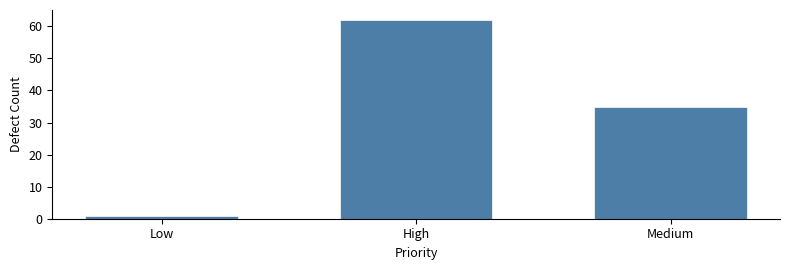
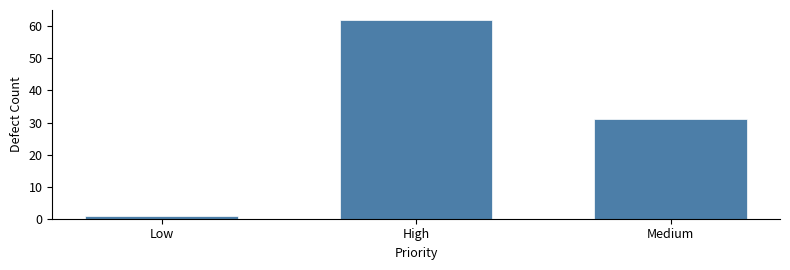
  {
    "Low": 1,
    "High": 62,
-   "Medium": 35
+   "Medium": 31
  }
